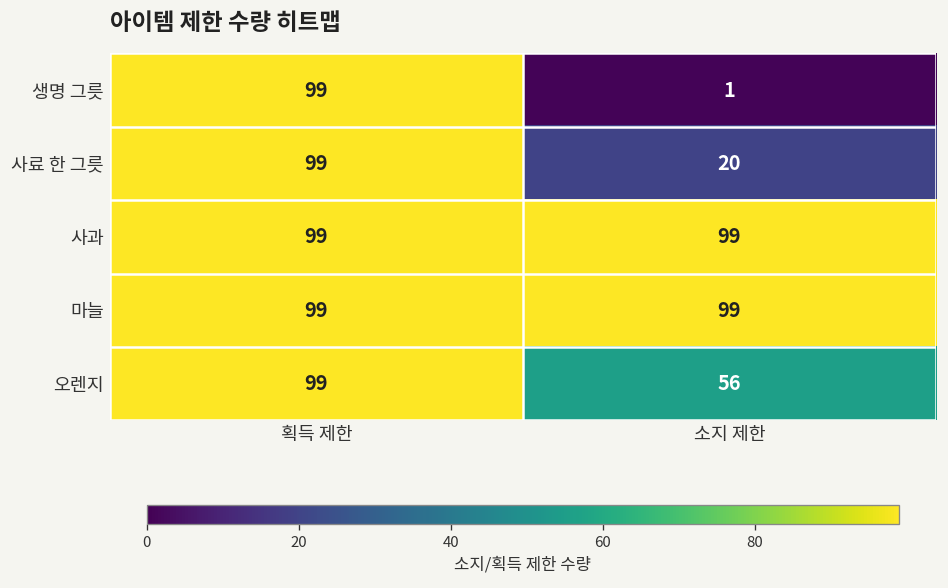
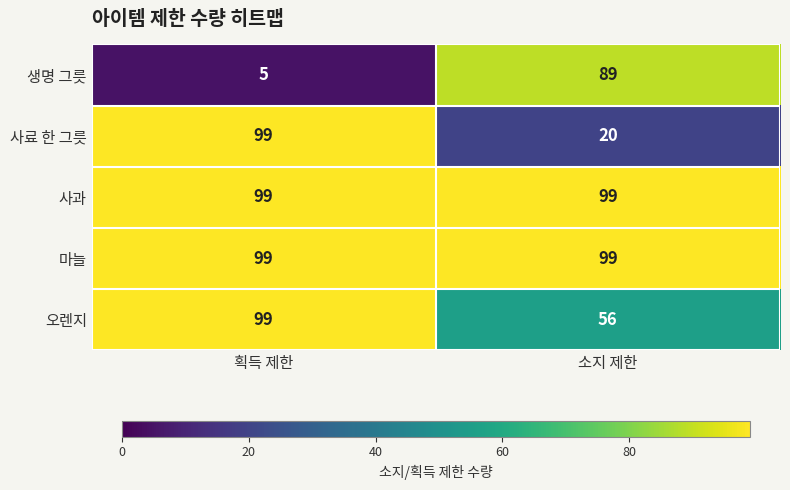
  {
    "생명 그릇": {
-     "획득 제한": 99,
-     "소지 제한": 1
+     "획득 제한": 5,
+     "소지 제한": 89
    },
    "사료 한 그릇": {
      "획득 제한": 99,
      "소지 제한": 20
    },
    "사과": {
      "획득 제한": 99,
      "소지 제한": 99
    },
    "마늘": {
      "획득 제한": 99,
      "소지 제한": 99
    },
    "오렌지": {
      "획득 제한": 99,
      "소지 제한": 56
    }
  }
